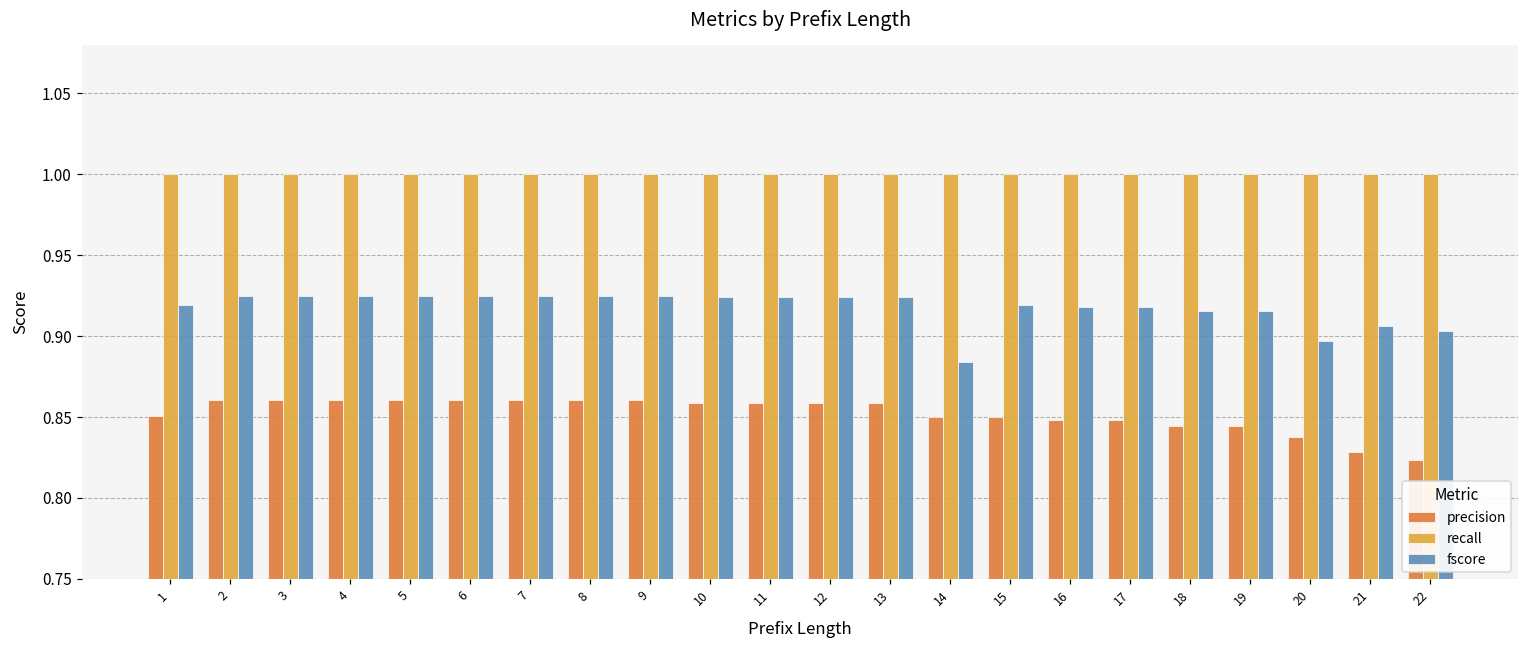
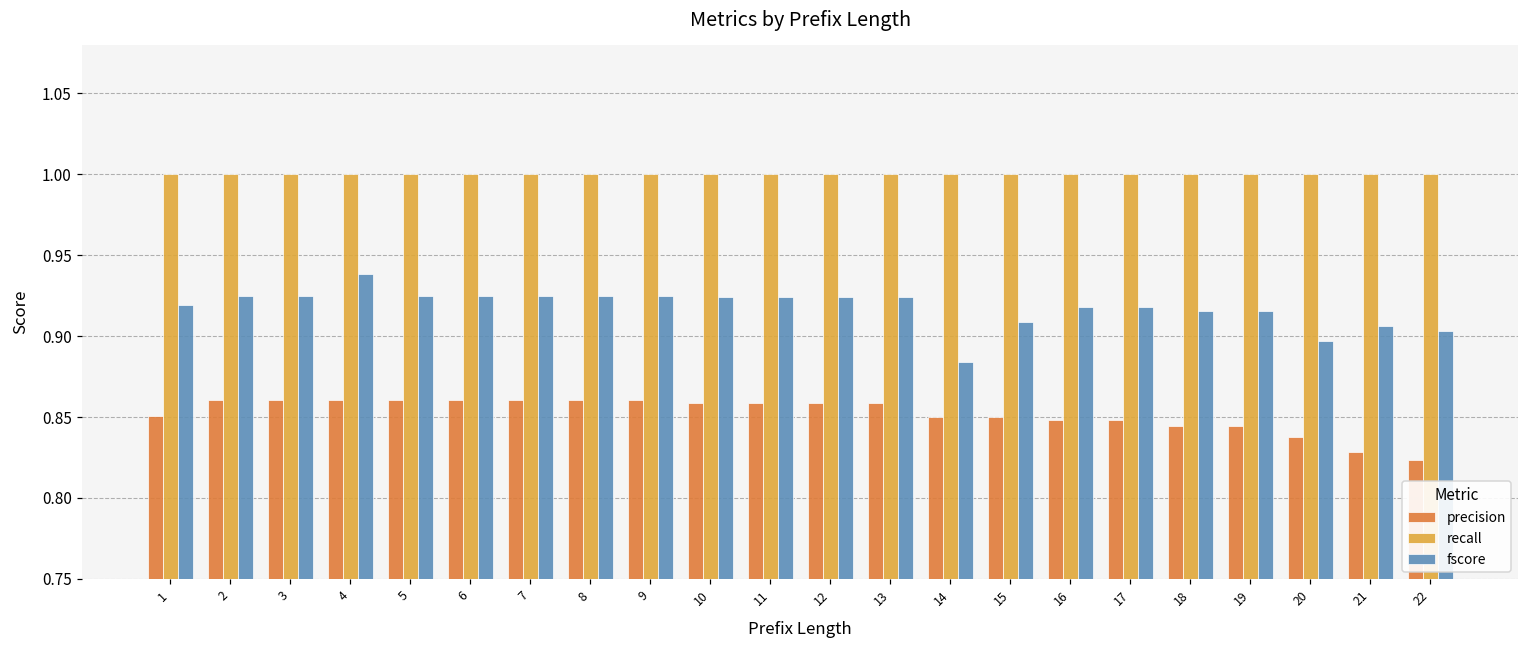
  {
    "fscore": {
      "1": 0.919,
      "2": 0.925,
      "3": 0.925,
-     "4": 0.925,
+     "4": 0.938,
      "5": 0.925,
      "6": 0.925,
      "7": 0.925,
      "8": 0.925,
      "9": 0.925,
      "10": 0.924,
      "11": 0.924,
      "12": 0.924,
      "13": 0.924,
      "14": 0.884,
-     "15": 0.919,
+     "15": 0.909,
      "16": 0.918,
      "17": 0.918,
      "18": 0.915,
      "19": 0.915,
      "20": 0.897,
      "21": 0.906,
      "22": 0.903
    }
  }
